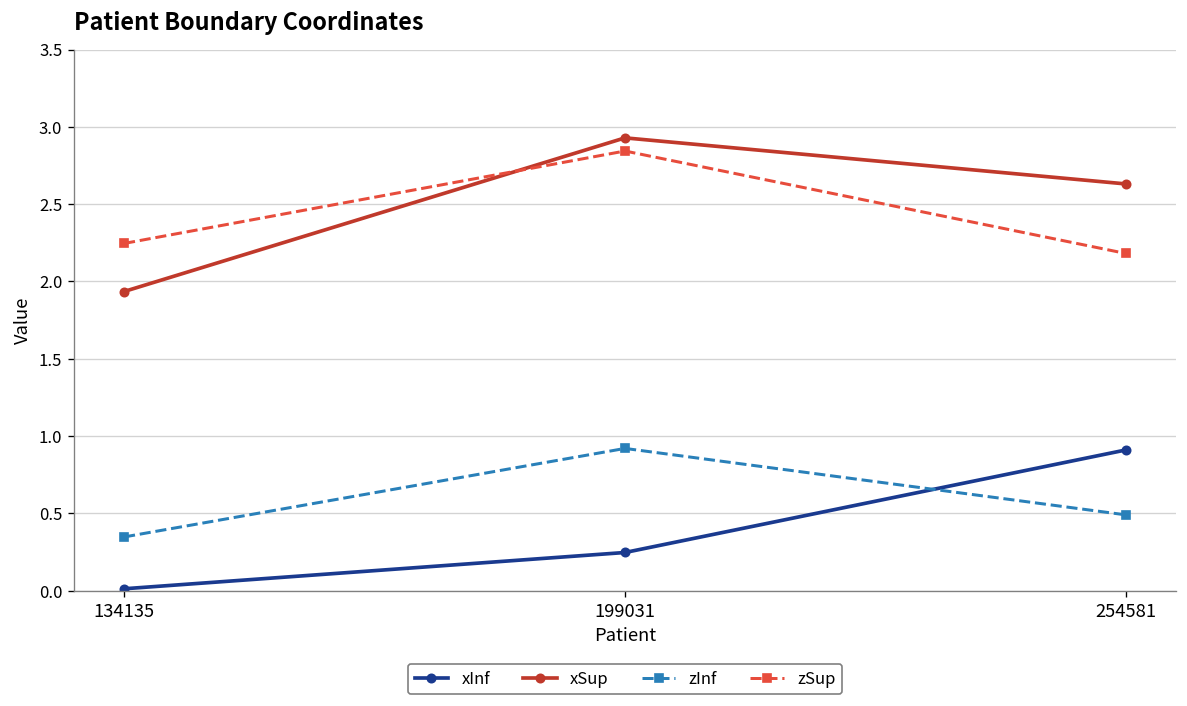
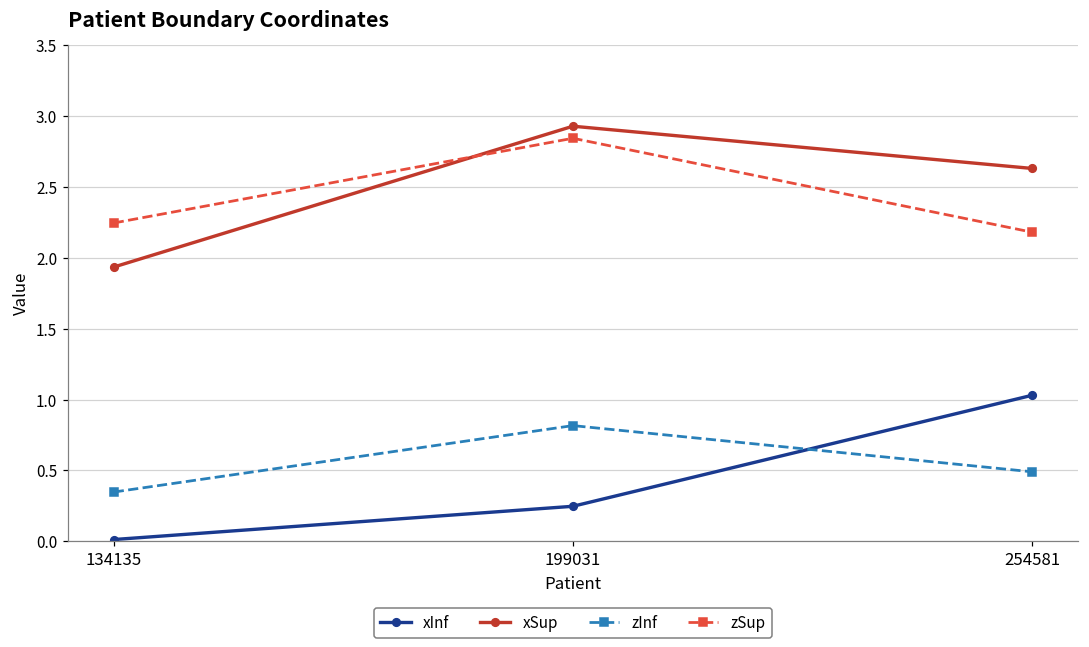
  {
    "xInf": {
      "134135": 0.01,
      "199031": 0.25,
-     "254581": 0.91
+     "254581": 1.03
    },
    "zInf": {
      "134135": 0.35,
-     "199031": 0.92,
+     "199031": 0.82,
      "254581": 0.49
    }
  }
